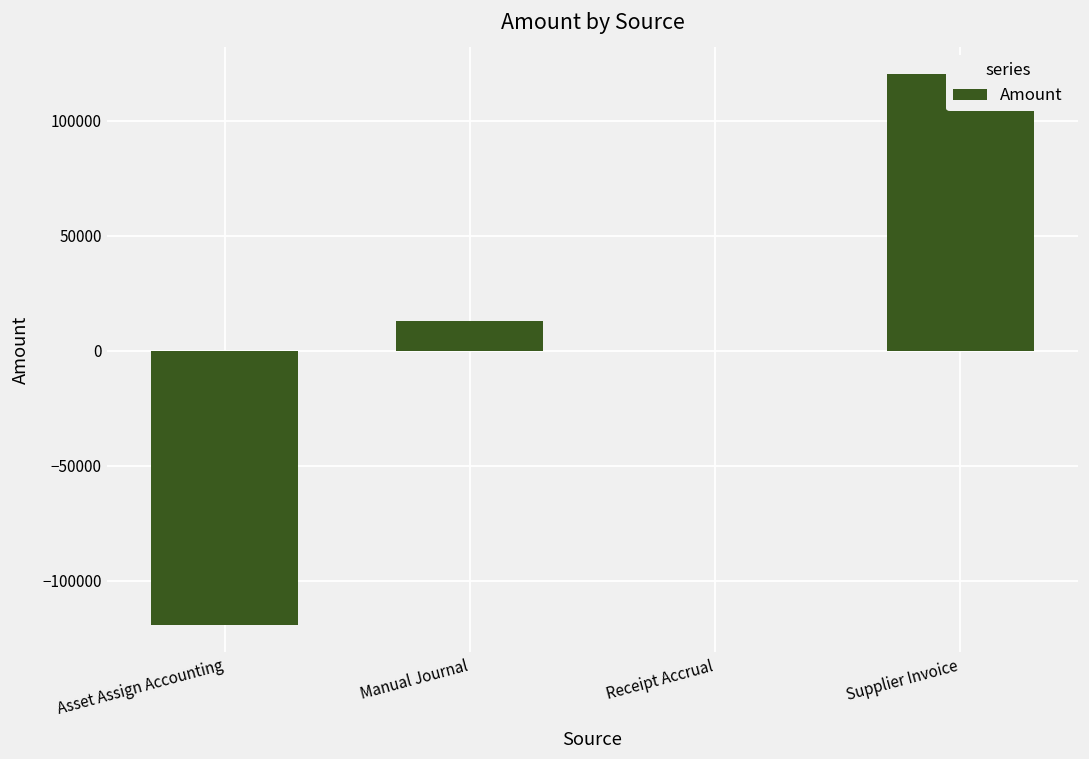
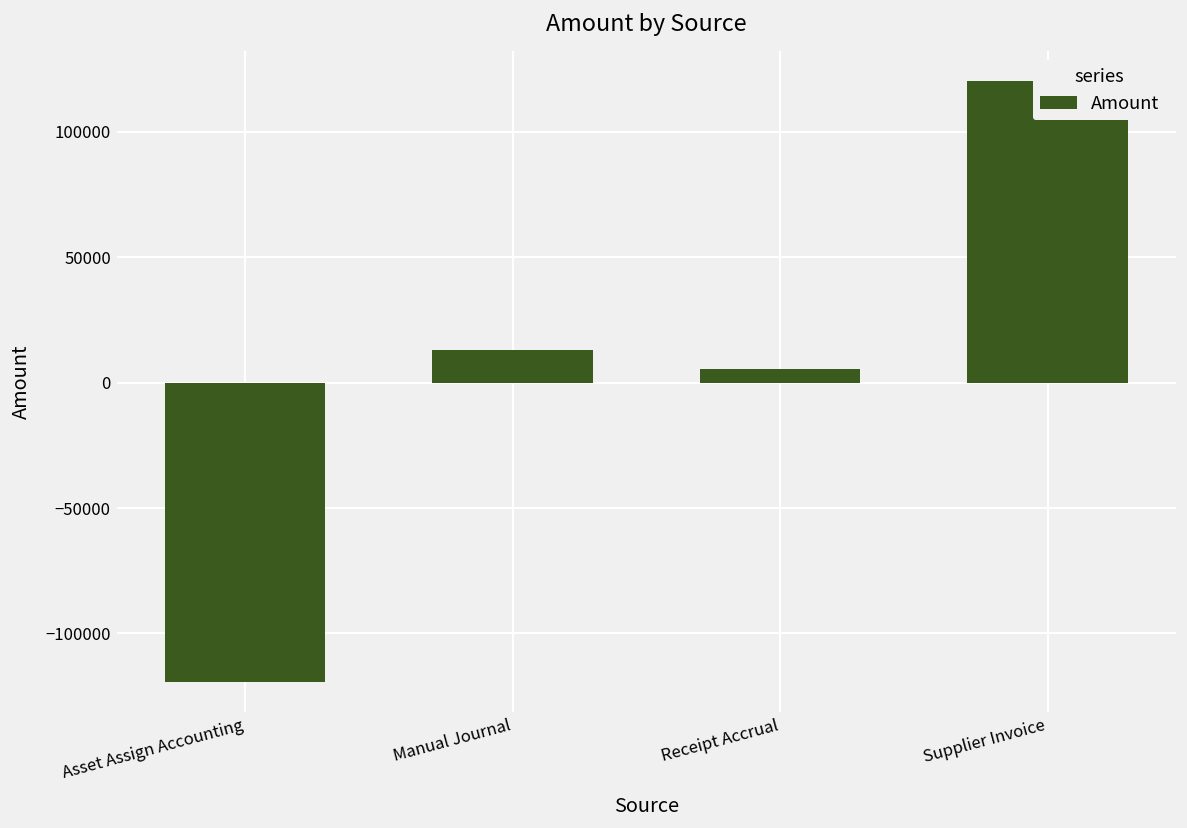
  {
    "Asset Assign Accounting": -119000,
    "Manual Journal": 13000,
-   "Receipt Accrual": 0
+   "Receipt Accrual": 6000
  }
